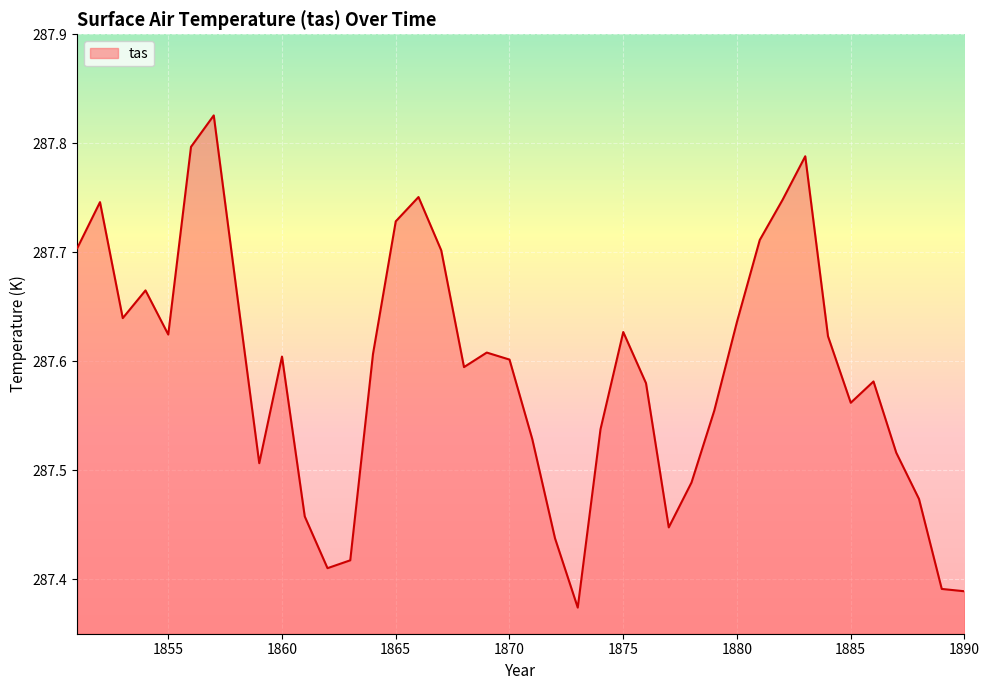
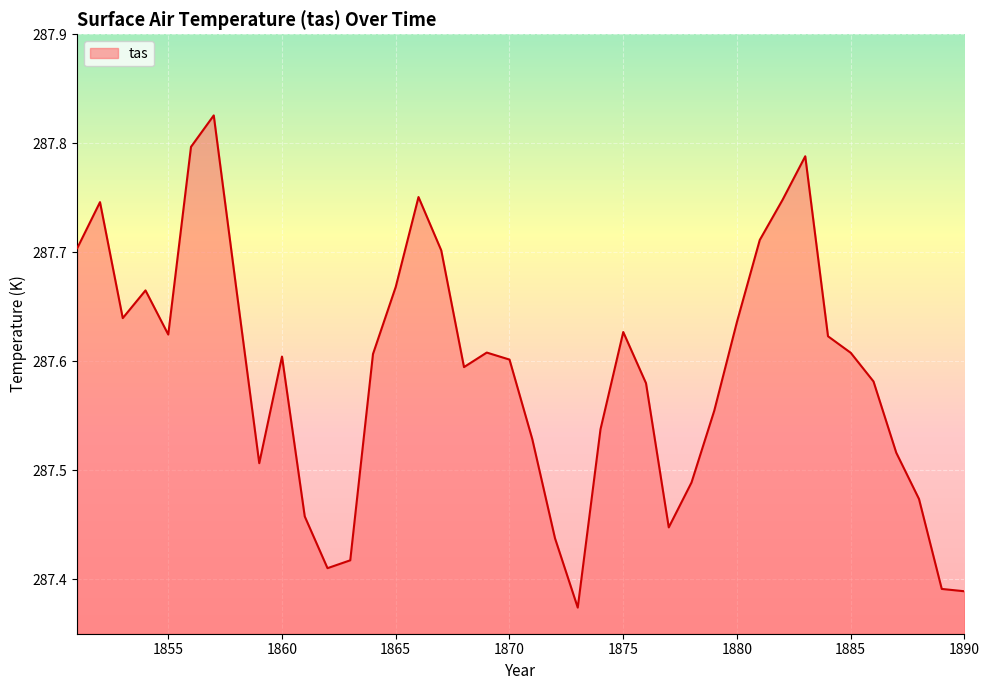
  {
    "1855": 287.625,
    "1860": 287.604,
-   "1865": 287.728,
+   "1865": 287.668,
    "1870": 287.602,
    "1875": 287.627,
    "1880": 287.636,
-   "1885": 287.562,
+   "1885": 287.608,
    "1890": 287.389
  }
